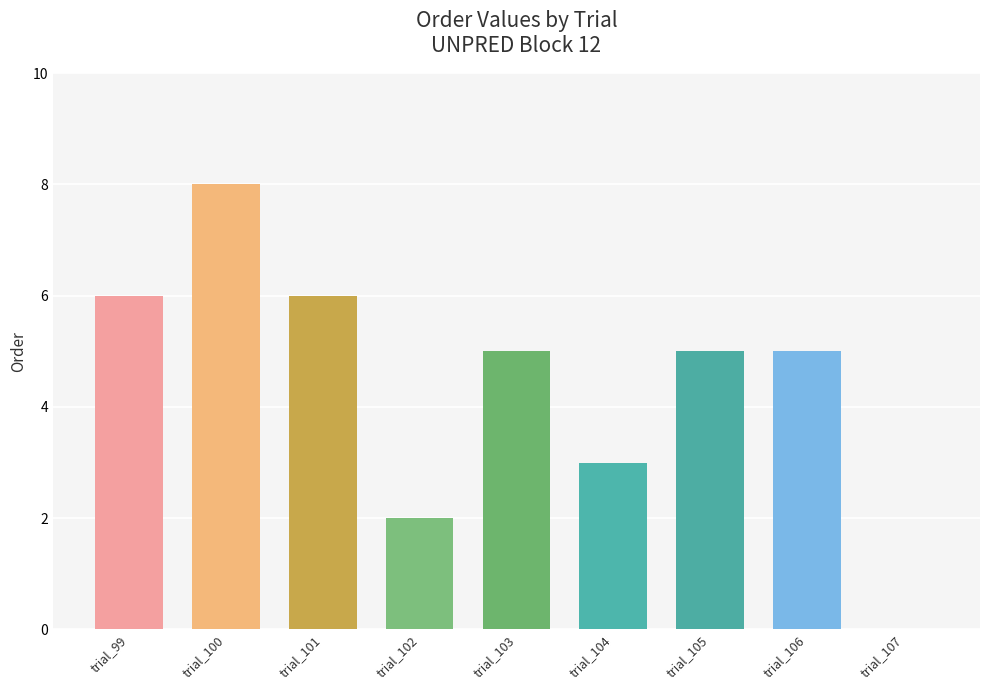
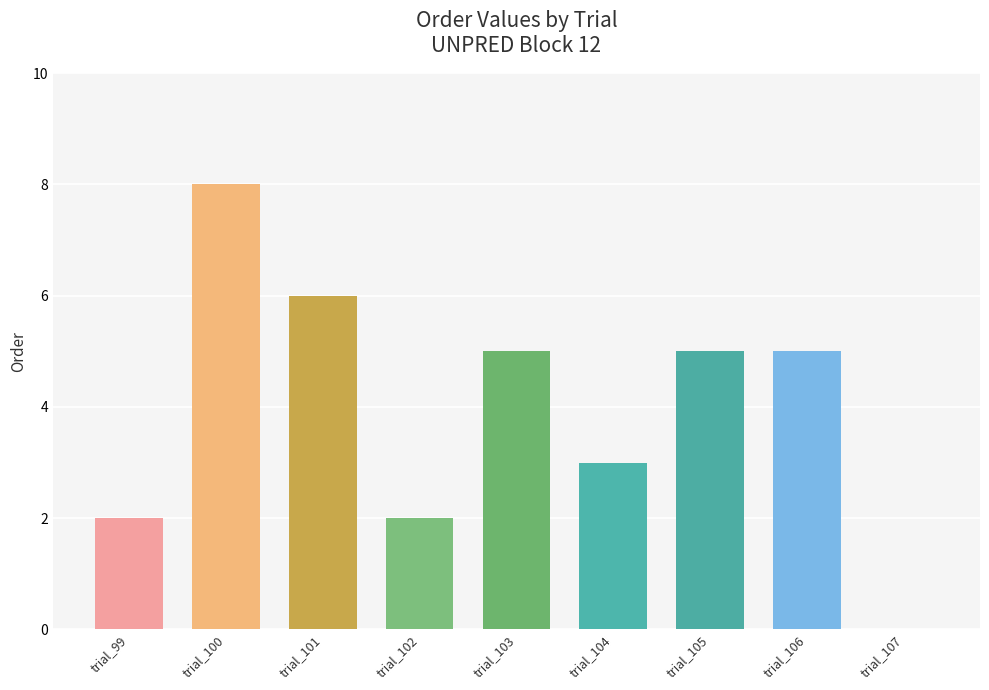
  {
-   "trial_99": 6,
+   "trial_99": 2,
    "trial_100": 8,
    "trial_101": 6,
    "trial_102": 2,
    "trial_103": 5,
    "trial_104": 3,
    "trial_105": 5,
    "trial_106": 5,
    "trial_107": 0
  }
